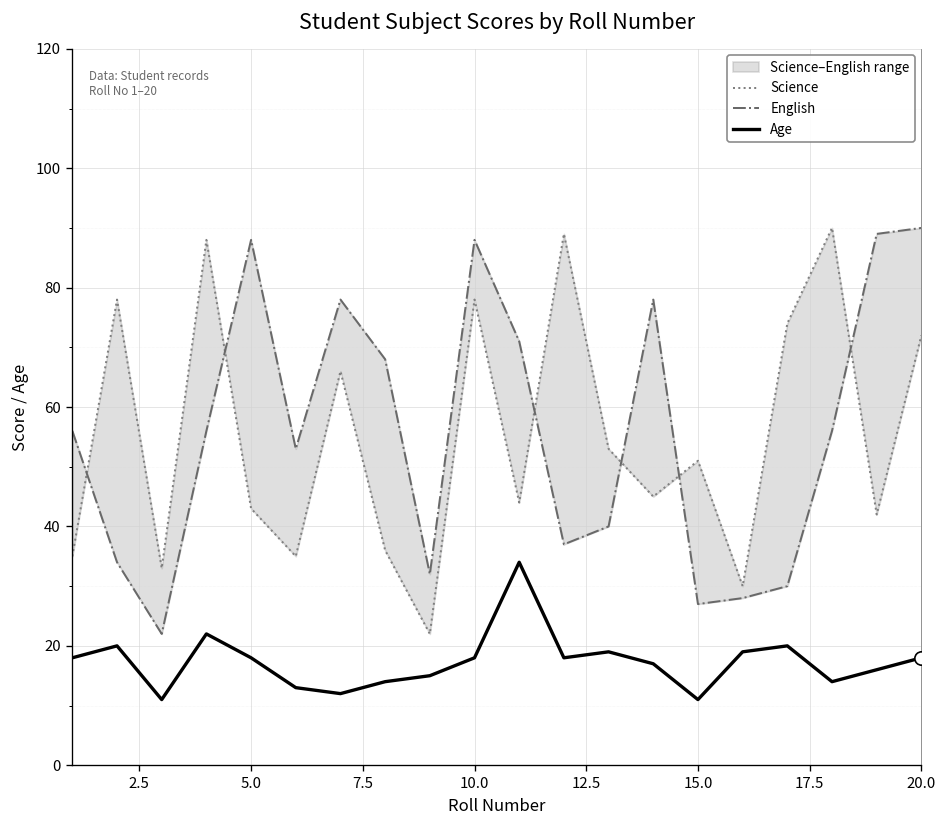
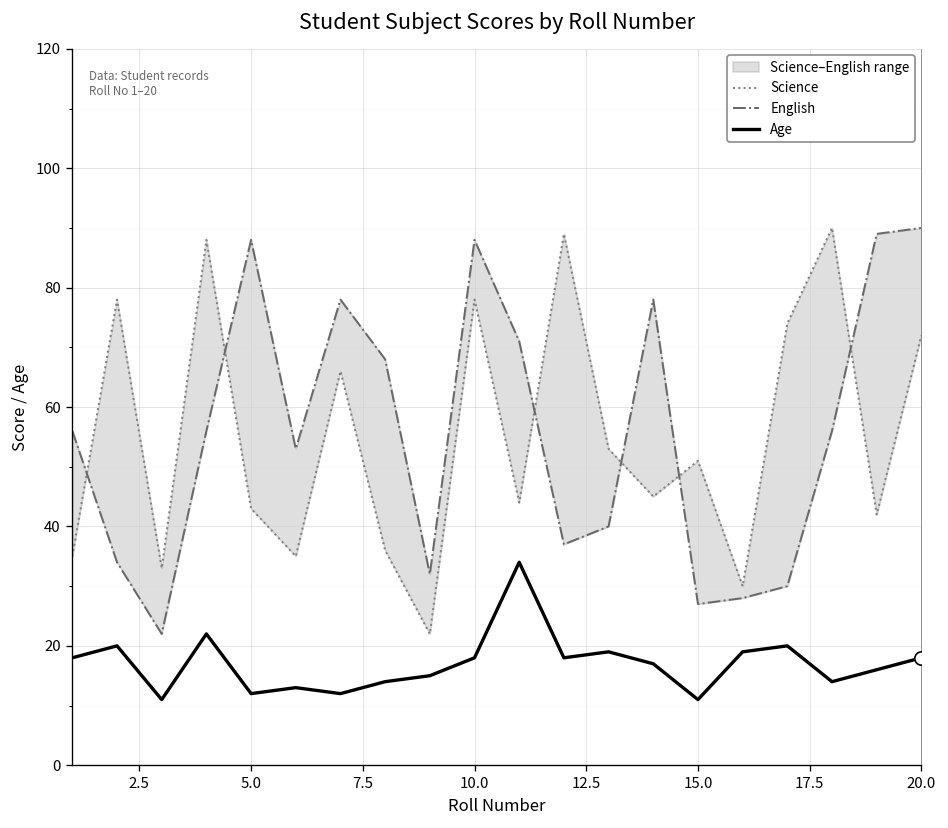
  {
    "Age": {
-     "5.0": 18,
+     "5.0": 12,
      "10.0": 18,
      "15.0": 11
    }
  }
